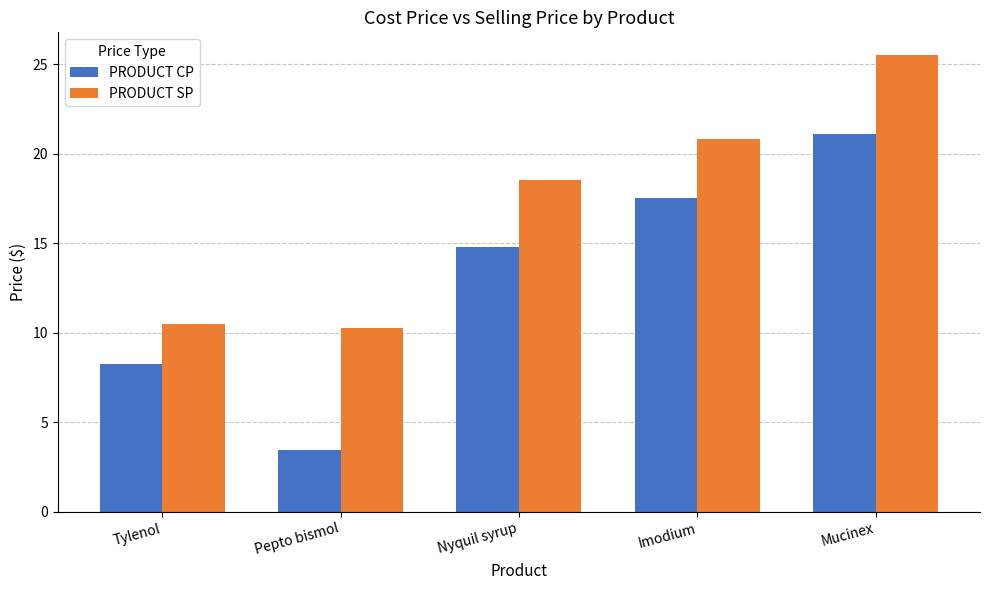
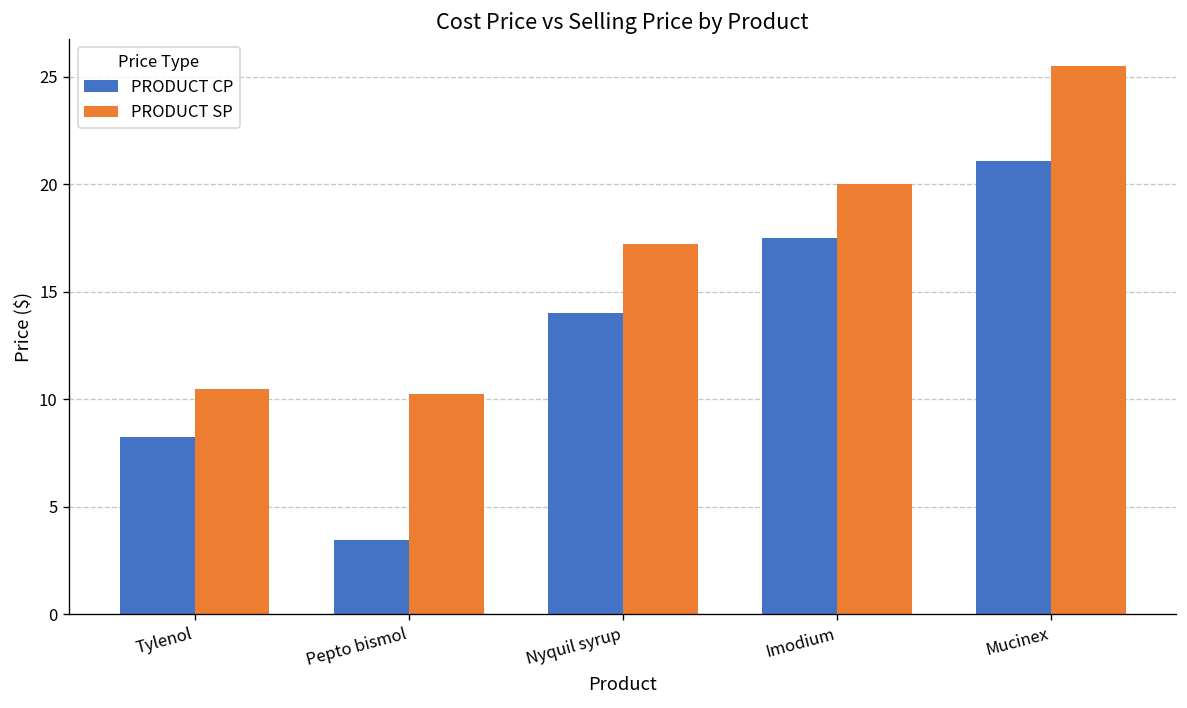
  {
    "PRODUCT CP": {
      "Tylenol": 8.3,
      "Pepto bismol": 3.5,
-     "Nyquil syrup": 14.8,
+     "Nyquil syrup": 14.0,
      "Imodium": 17.5,
      "Mucinex": 21.1
    },
    "PRODUCT SP": {
      "Tylenol": 10.5,
      "Pepto bismol": 10.3,
-     "Nyquil syrup": 18.5,
-     "Imodium": 20.8,
+     "Nyquil syrup": 17.3,
+     "Imodium": 20.0,
      "Mucinex": 25.5
    }
  }
